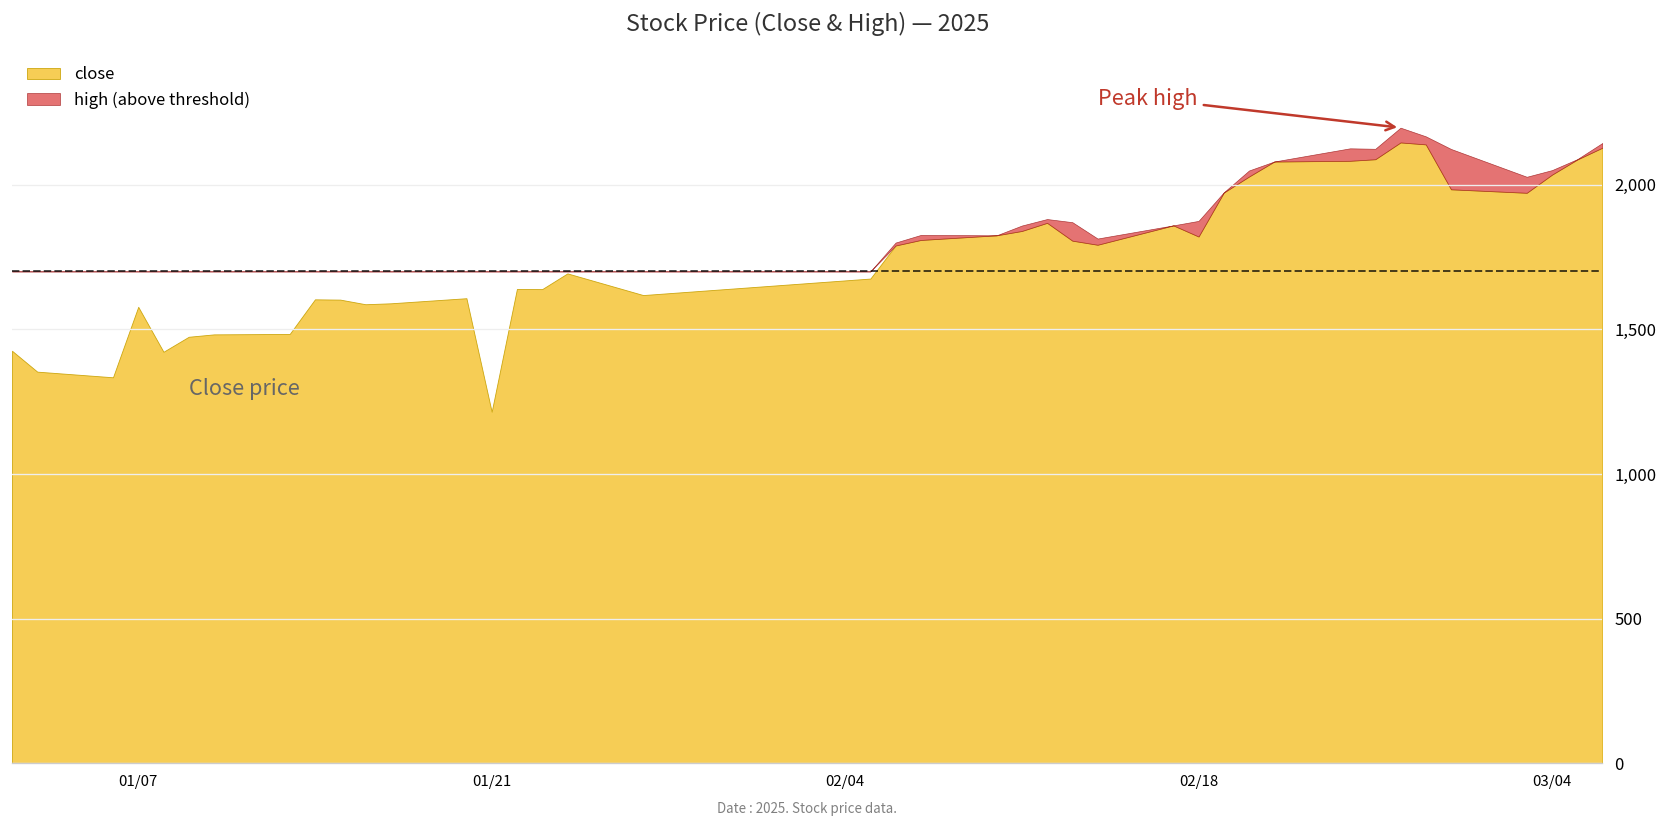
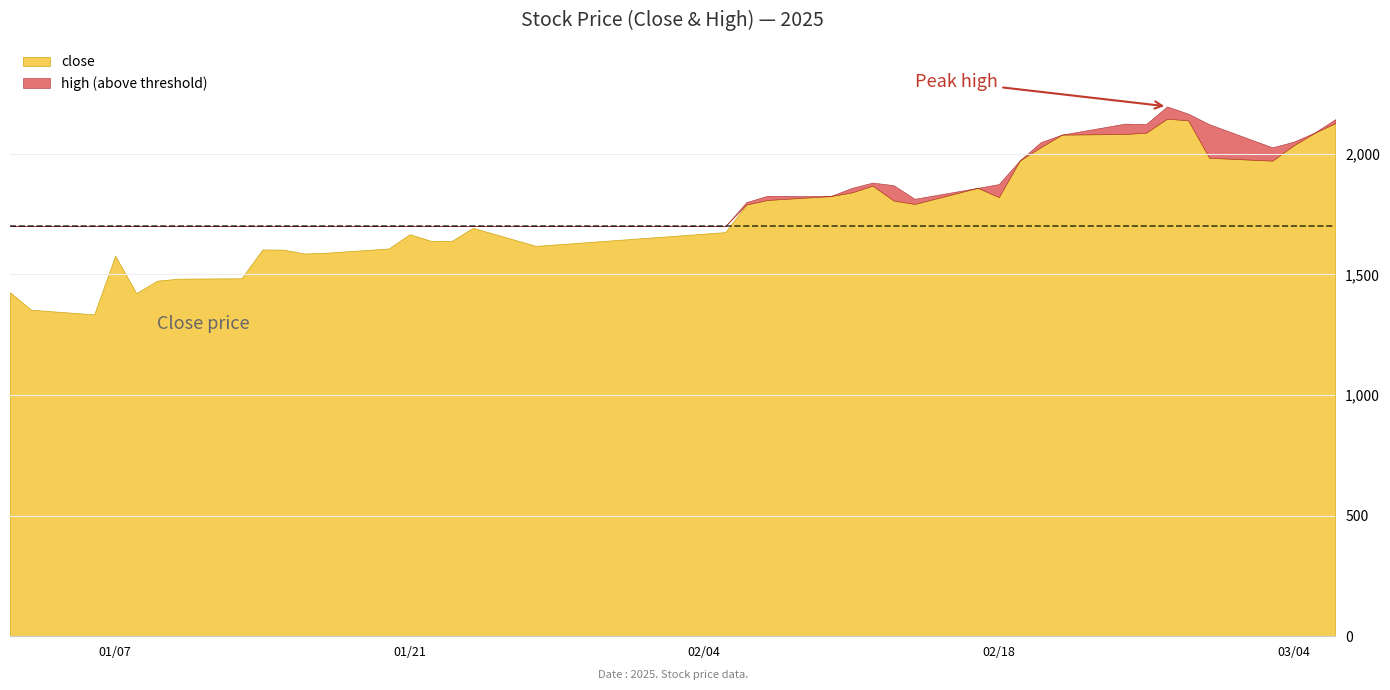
  {
    "close": {
      "01/07": "1,580",
-     "01/21": "1,220",
+     "01/21": "1,670",
      "02/18": "1,820",
      "03/04": "2,030"
    }
  }
